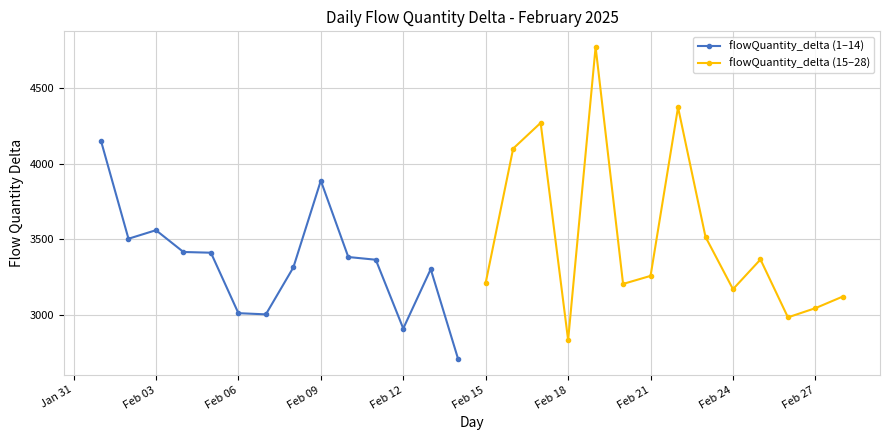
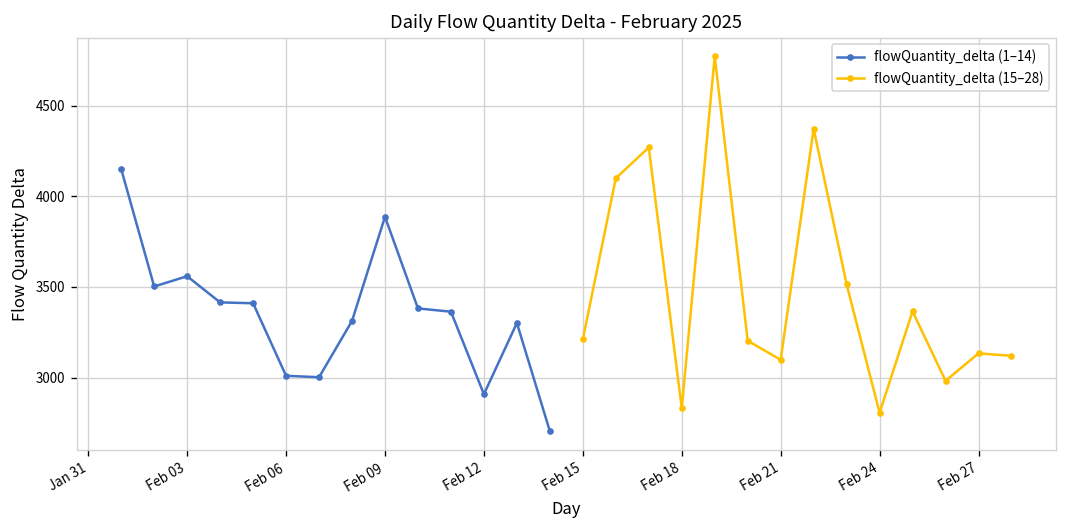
  {
    "flowQuantity_delta (1–14)": {
      "Feb 03": 3560,
      "Feb 06": 3010,
      "Feb 09": 3890,
      "Feb 12": 2910
    },
    "flowQuantity_delta (15–28)": {
      "Feb 15": 3210,
      "Feb 18": 2830,
-     "Feb 21": 3260,
-     "Feb 24": 3170,
-     "Feb 27": 3040
+     "Feb 21": 3100,
+     "Feb 24": 2810,
+     "Feb 27": 3130
    }
  }
